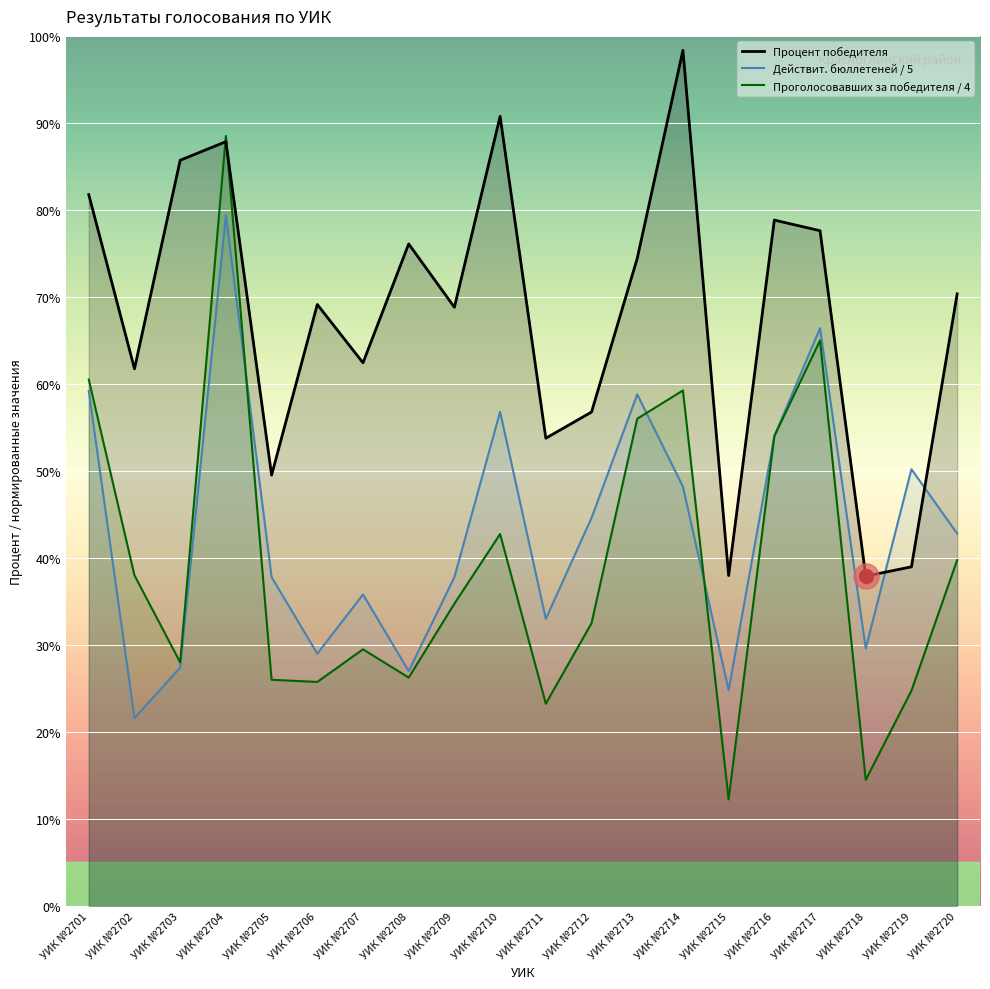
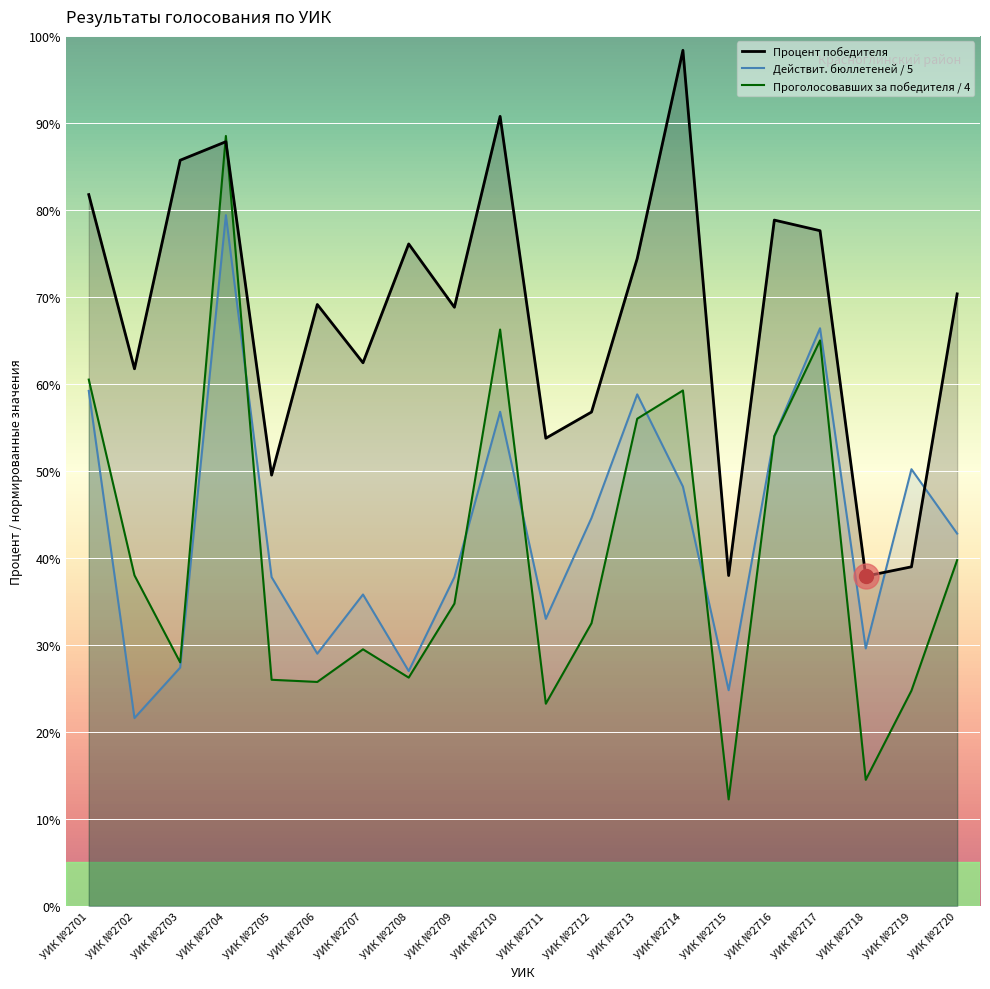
  {
    "Процент победителя": {
      "УИК №2701": "82%",
      "УИК №2702": "62%",
      "УИК №2703": "86%",
      "УИК №2704": "88%",
      "УИК №2705": "50%",
      "УИК №2706": "69%",
      "УИК №2707": "62%",
      "УИК №2708": "76%",
      "УИК №2709": "69%",
      "УИК №2710": "91%",
      "УИК №2711": "54%",
      "УИК №2712": "57%",
      "УИК №2713": "74%",
      "УИК №2714": "98%",
      "УИК №2715": "38%",
      "УИК №2716": "79%",
      "УИК №2717": "78%",
      "УИК №2719": "39%",
      "УИК №2720": "70%"
    },
    "Действит. бюллетеней / 5": {
      "УИК №2701": "59%",
      "УИК №2702": "22%",
      "УИК №2703": "27%",
      "УИК №2704": "79%",
      "УИК №2705": "38%",
      "УИК №2706": "29%",
      "УИК №2707": "36%",
      "УИК №2708": "27%",
      "УИК №2709": "38%",
      "УИК №2710": "57%",
      "УИК №2711": "33%",
      "УИК №2712": "45%",
      "УИК №2713": "59%",
      "УИК №2714": "48%",
      "УИК №2715": "25%",
      "УИК №2717": "66%",
      "УИК №2718": "30%",
      "УИК №2719": "50%",
      "УИК №2720": "43%"
    },
    "Проголосовавших за победителя / 4": {
      "УИК №2701": "61%",
      "УИК №2702": "38%",
      "УИК №2703": "28%",
      "УИК №2704": "89%",
      "УИК №2705": "26%",
      "УИК №2706": "26%",
      "УИК №2707": "30%",
      "УИК №2708": "26%",
      "УИК №2709": "35%",
-     "УИК №2710": "43%",
+     "УИК №2710": "66%",
      "УИК №2711": "23%",
      "УИК №2712": "33%",
      "УИК №2713": "56%",
      "УИК №2714": "59%",
      "УИК №2715": "12%",
      "УИК №2717": "65%",
      "УИК №2718": "15%",
      "УИК №2719": "25%",
      "УИК №2720": "40%"
    }
  }
